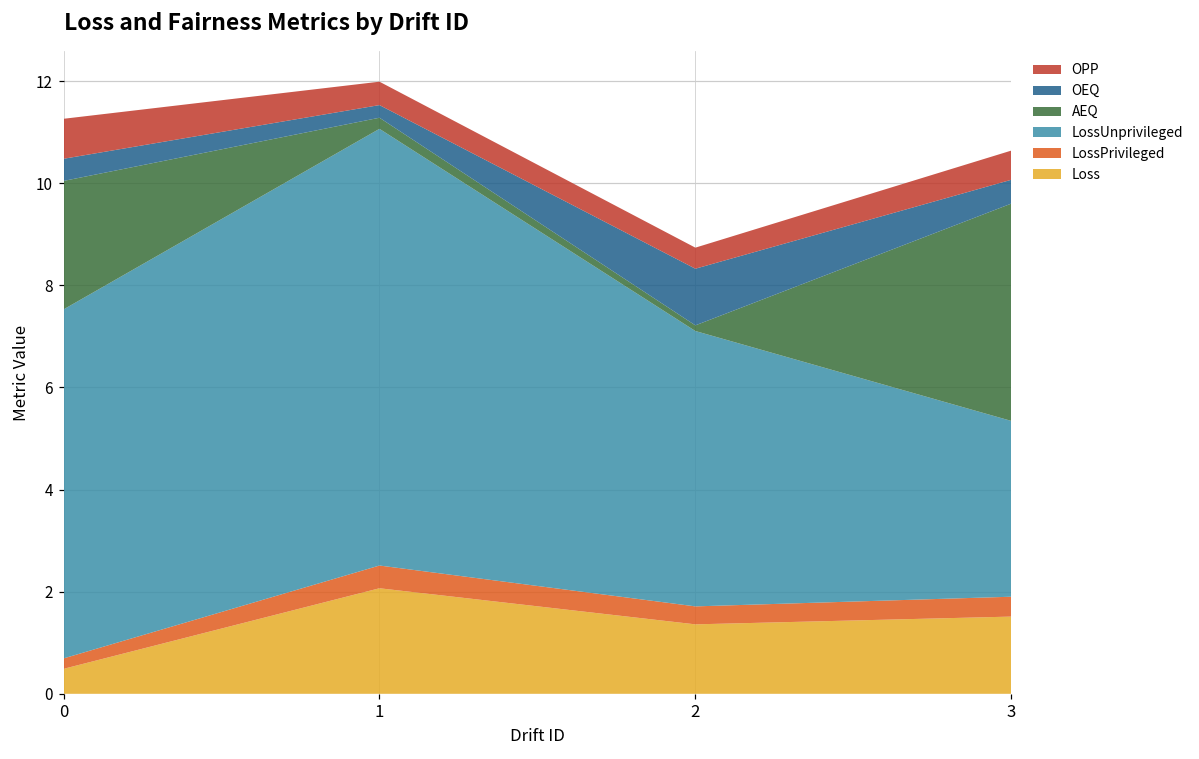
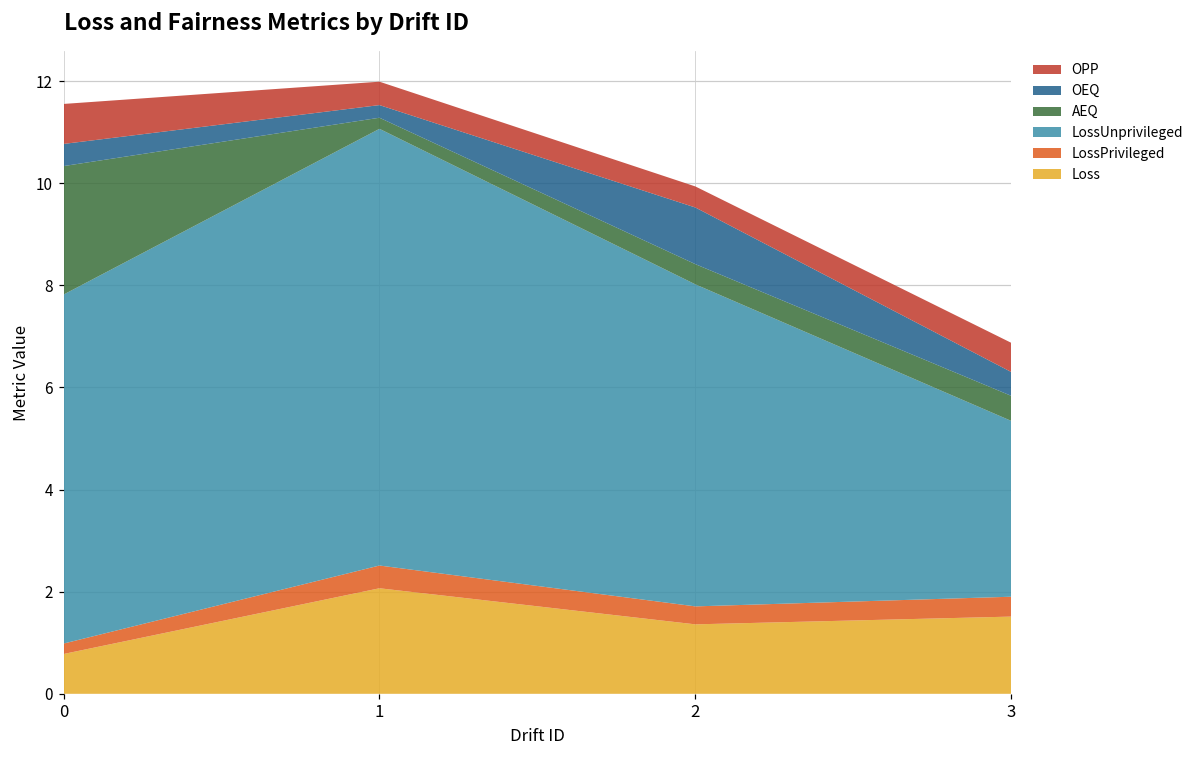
  {
    "Loss": {
-     "0": 0.5,
+     "0": 0.8,
      "1": 2.1,
      "2": 1.4,
      "3": 1.5
    },
    "LossUnprivileged": {
      "0": 6.8,
      "1": 8.6,
-     "2": 5.4,
+     "2": 6.3,
      "3": 3.4
    },
    "AEQ": {
      "0": 2.5,
      "1": 0.2,
-     "2": 0.1,
-     "3": 4.3
+     "2": 0.4,
+     "3": 0.5
    },
    "OEQ": {
      "0": 0.4,
      "1": 0.2,
      "2": 1.1,
      "3": 0.5
    }
  }
